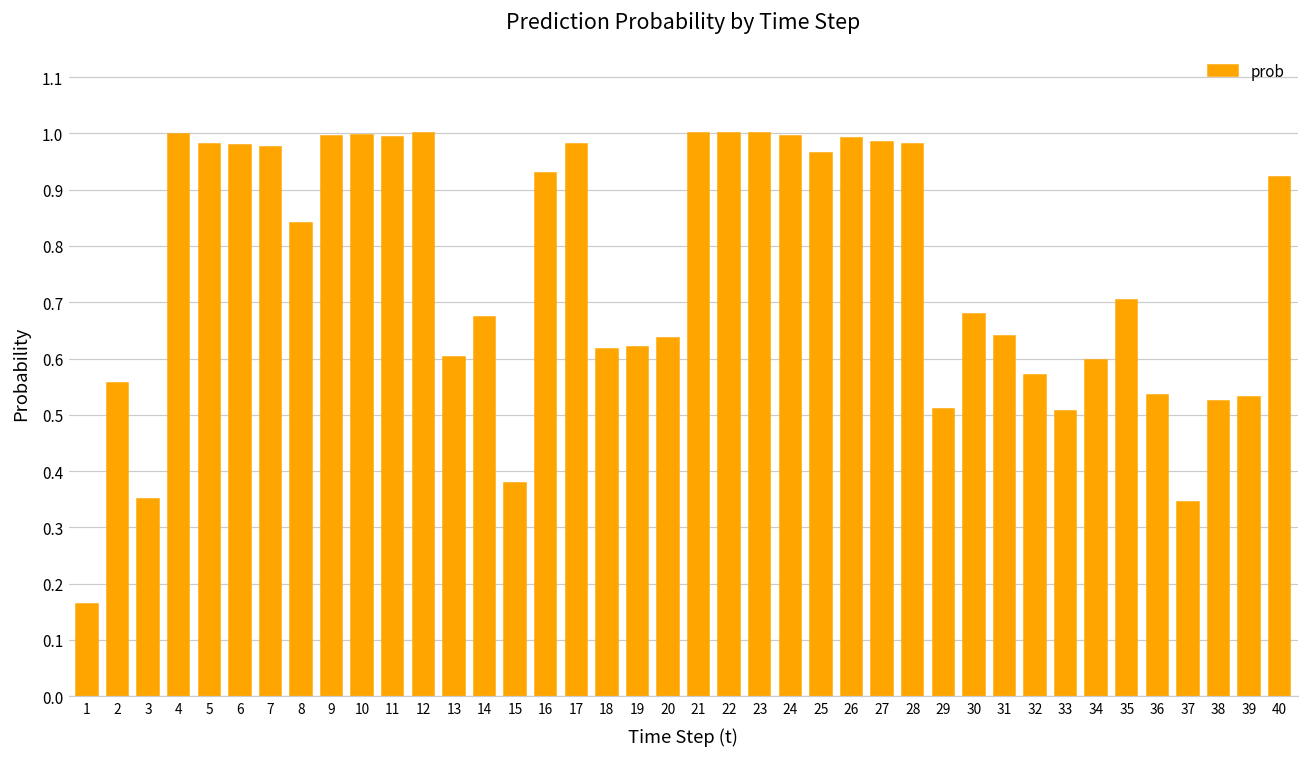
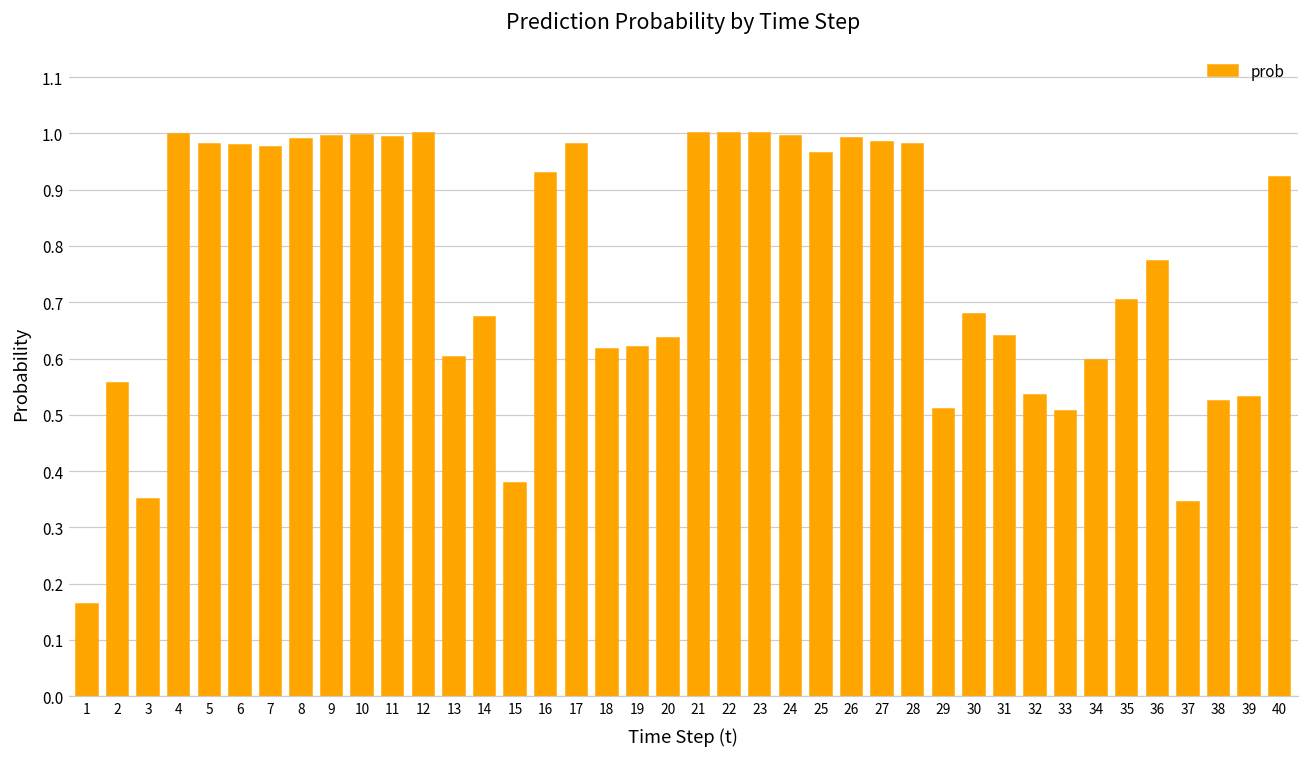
  {
    "1": 0.16,
    "2": 0.56,
    "3": 0.35,
    "4": 1.00,
    "5": 0.98,
    "6": 0.98,
    "7": 0.98,
-   "8": 0.84,
+   "8": 0.99,
    "9": 1.00,
    "10": 1.00,
    "11": 0.99,
    "12": 1.00,
    "13": 0.60,
    "14": 0.67,
    "15": 0.38,
    "16": 0.93,
    "17": 0.98,
    "18": 0.62,
    "19": 0.62,
    "20": 0.64,
    "21": 1.00,
    "22": 1.00,
    "23": 1.00,
    "24": 1.00,
    "25": 0.97,
    "26": 0.99,
    "27": 0.99,
    "28": 0.98,
    "29": 0.51,
    "30": 0.68,
    "31": 0.64,
-   "32": 0.57,
+   "32": 0.54,
    "33": 0.51,
    "34": 0.60,
    "35": 0.70,
-   "36": 0.54,
+   "36": 0.77,
    "37": 0.35,
    "38": 0.52,
    "39": 0.53,
    "40": 0.92
  }
